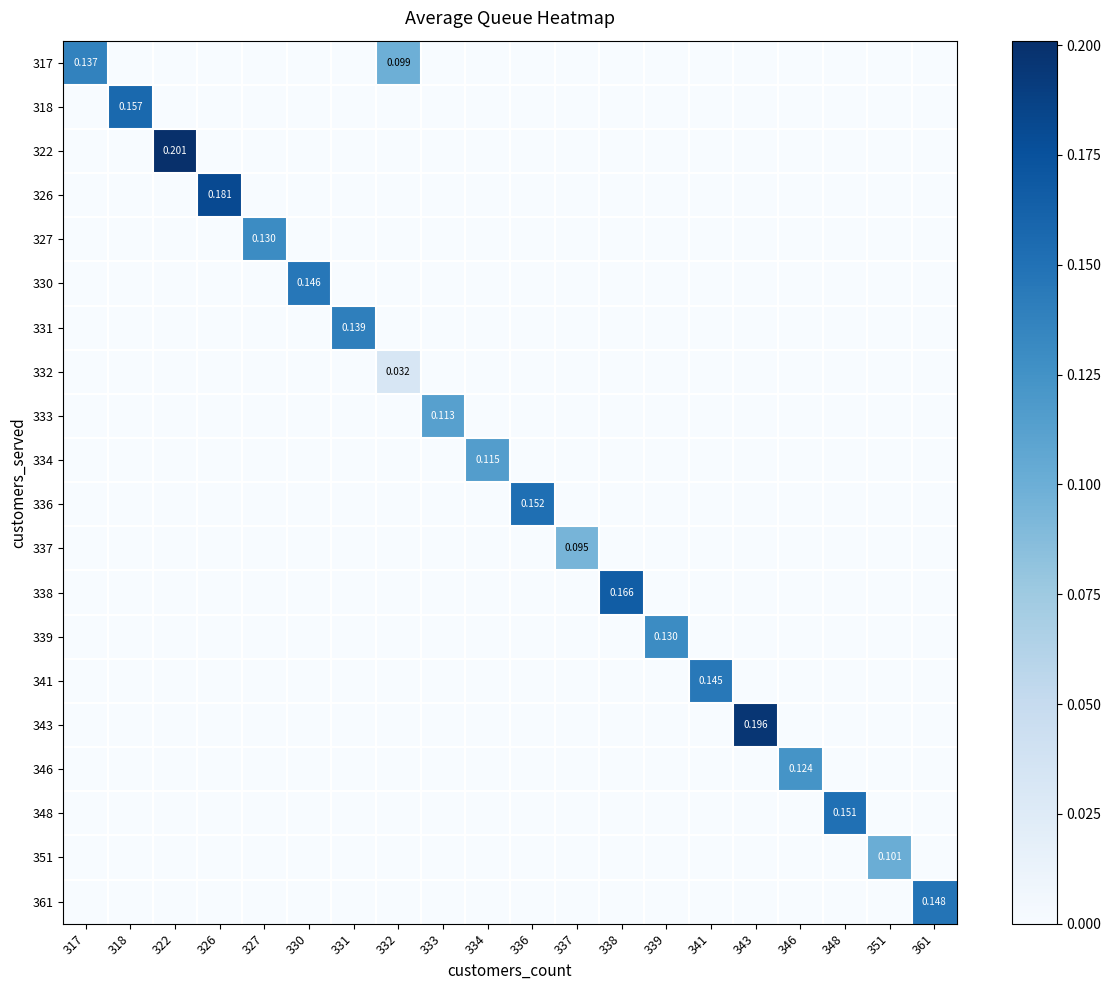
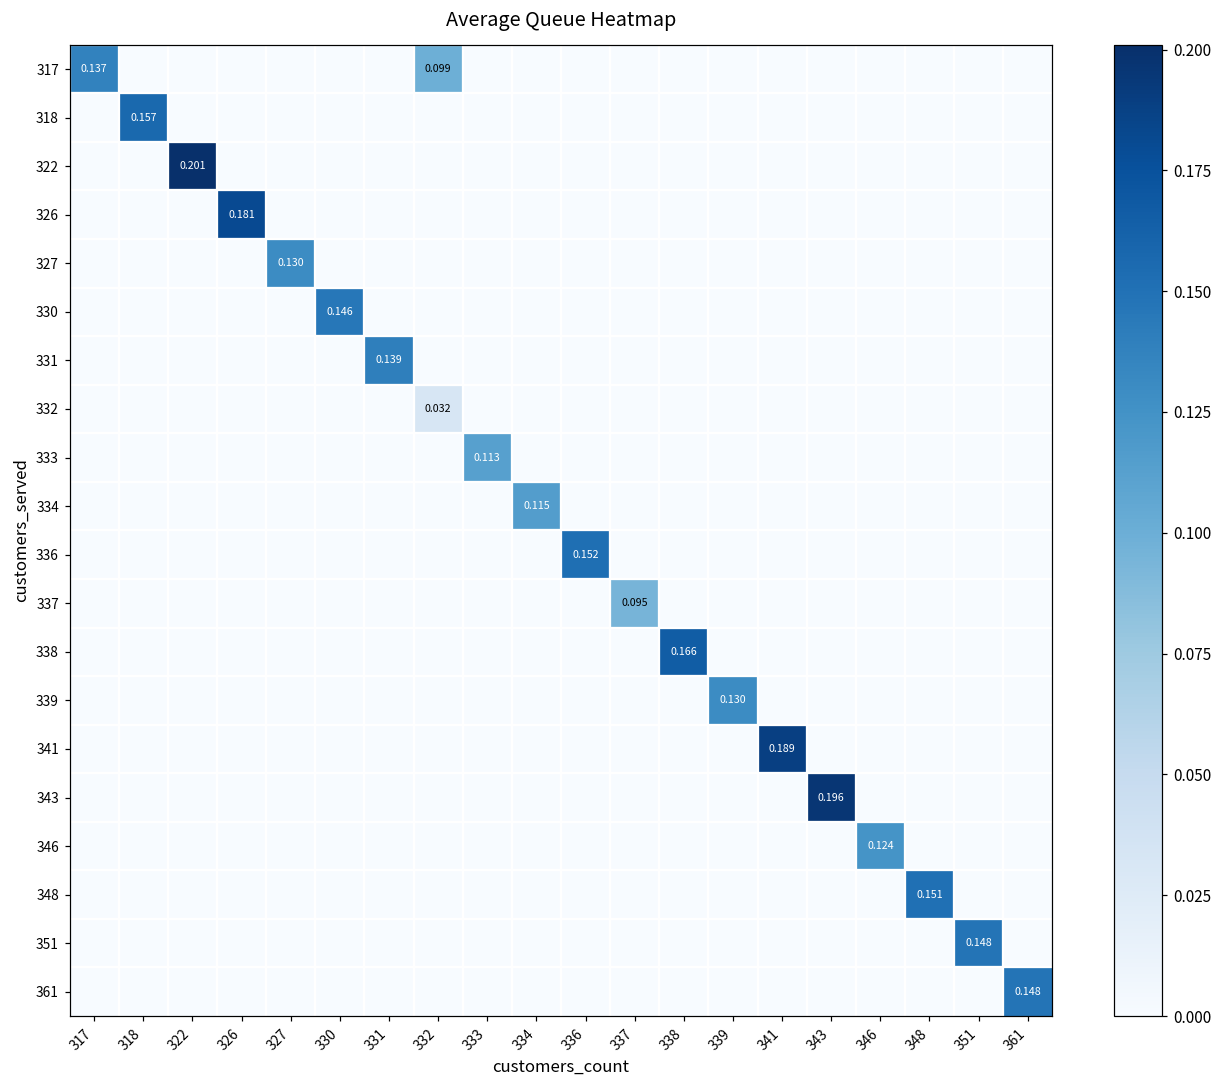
  {
    "317": {
      "317": 0.137,
      "332": 0.099
    },
    "318": {
      "318": 0.157
    },
    "322": {
      "322": 0.201
    },
    "326": {
      "326": 0.181
    },
    "327": {
      "327": 0.130
    },
    "330": {
      "330": 0.146
    },
    "331": {
      "331": 0.139
    },
    "332": {
      "332": 0.032
    },
    "333": {
      "333": 0.113
    },
    "334": {
      "334": 0.115
    },
    "336": {
      "336": 0.152
    },
    "337": {
      "337": 0.095
    },
    "338": {
      "338": 0.166
    },
    "339": {
      "339": 0.130
    },
    "341": {
-     "341": 0.145
+     "341": 0.189
    },
    "343": {
      "343": 0.196
    },
    "346": {
      "346": 0.124
    },
    "348": {
      "348": 0.151
    },
    "351": {
-     "351": 0.101
+     "351": 0.148
    },
    "361": {
      "361": 0.148
    }
  }
